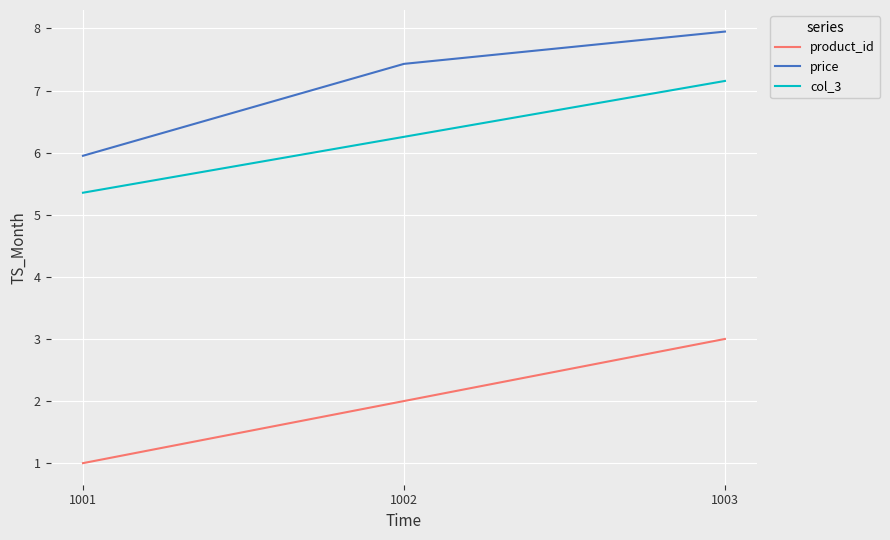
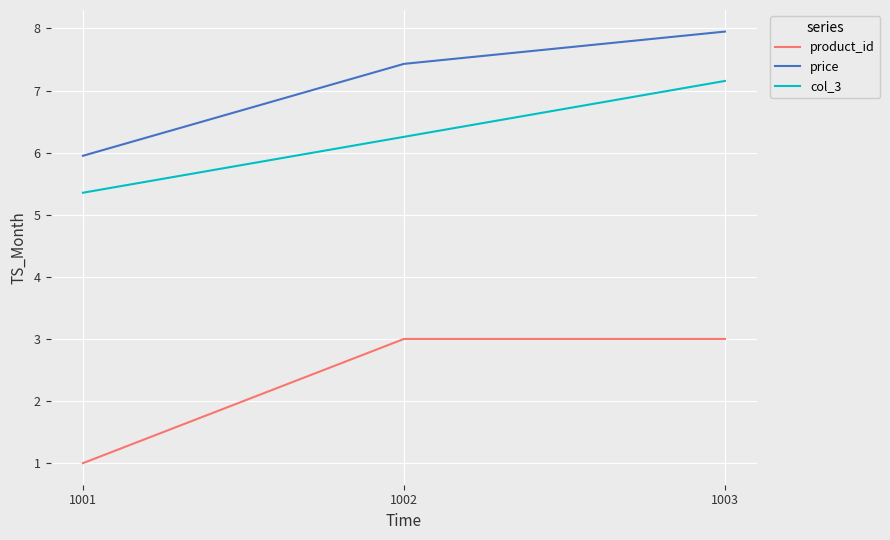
  {
    "product_id": {
      "1001": 1,
-     "1002": 2,
+     "1002": 3,
      "1003": 3
    },
    "price": {
      "1001": 6.0,
      "1002": 7.4,
      "1003": 8.0
    },
    "col_3": {
      "1001": 5.4,
      "1002": 6.3,
      "1003": 7.2
    }
  }
